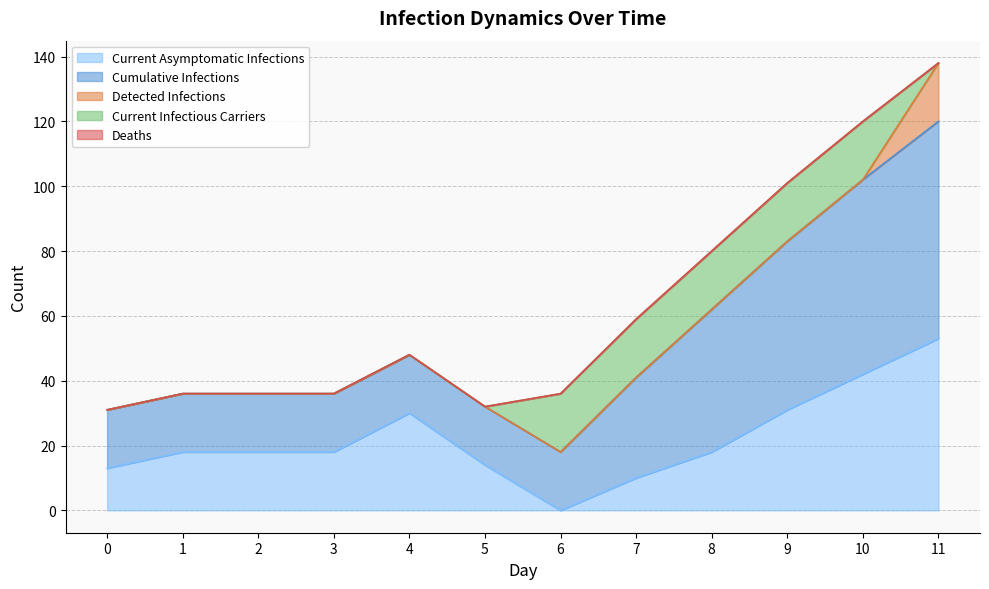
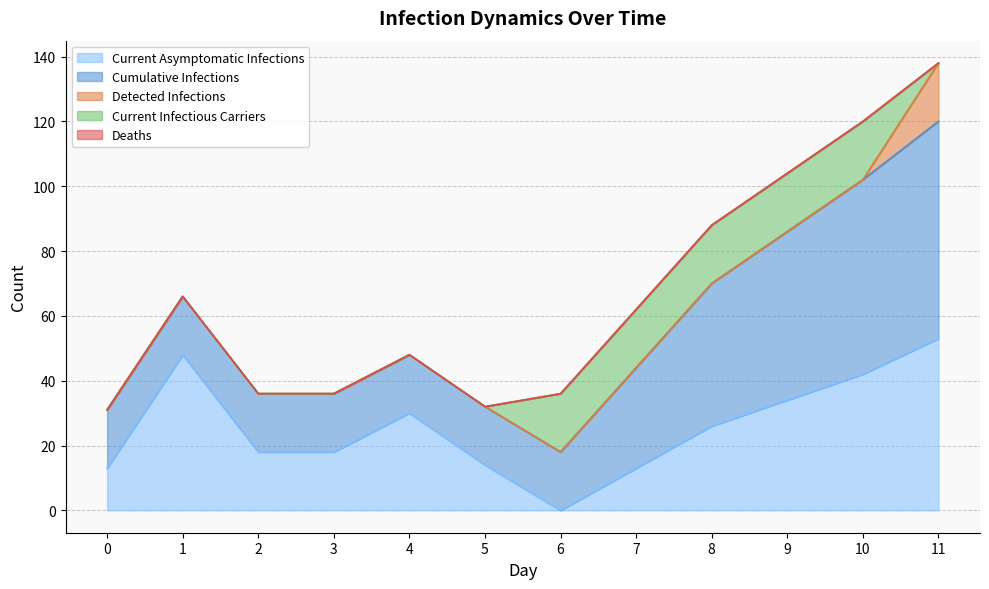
  {
    "Current Asymptomatic Infections": {
      "0": 13,
-     "1": 18,
+     "1": 48,
      "2": 18,
      "3": 18,
      "4": 30,
      "5": 14,
      "6": 0,
-     "7": 10,
-     "8": 18,
-     "9": 31,
+     "7": 13,
+     "8": 26,
+     "9": 34,
      "10": 42,
      "11": 53
    },
    "Cumulative Infections": {
      "11": 67
    }
  }
